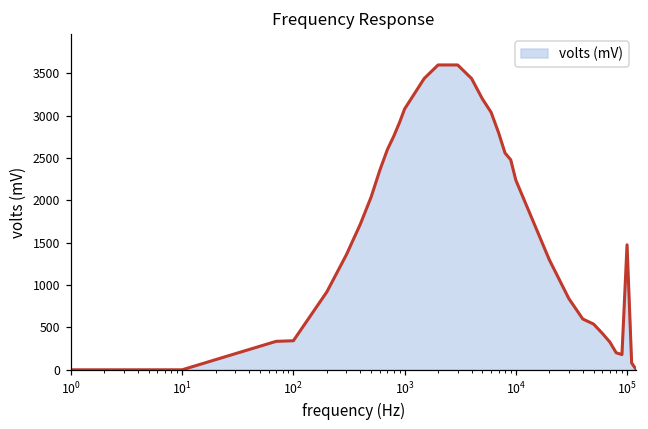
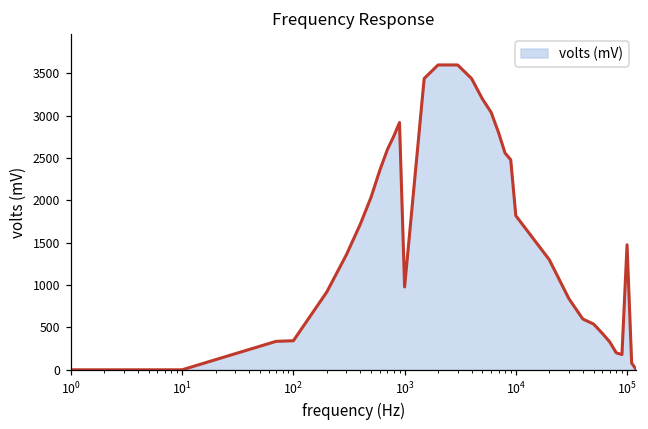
  {
    "10^0": 0,
    "10^1": 0,
    "10^2": 300,
-   "10^3": 3100,
-   "10^4": 2200,
+   "10^3": 1000,
+   "10^4": 1800,
    "10^5": 1500
  }
